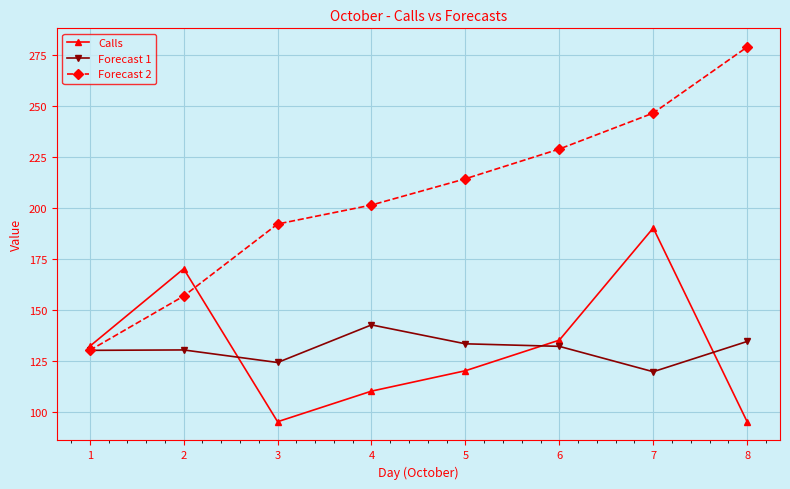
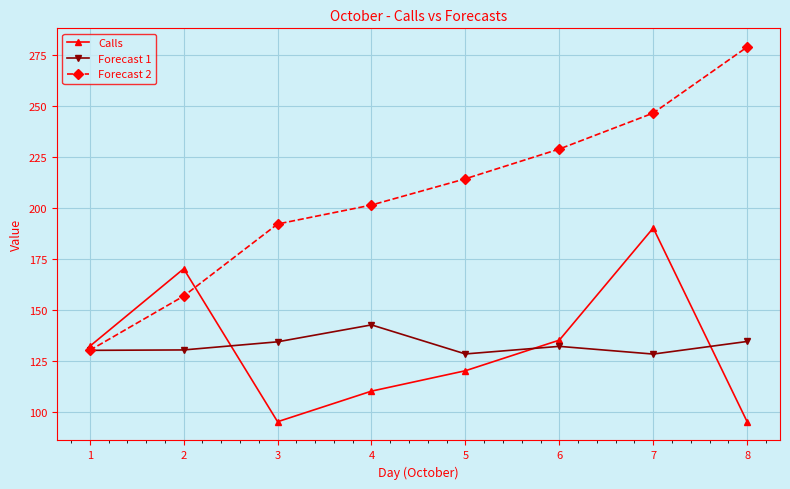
  {
    "Forecast 1": {
      "2": 130,
-     "3": 124,
+     "3": 134,
      "4": 142,
-     "5": 133,
+     "5": 128,
      "6": 132,
-     "7": 120,
+     "7": 128,
      "8": 134
    }
  }
